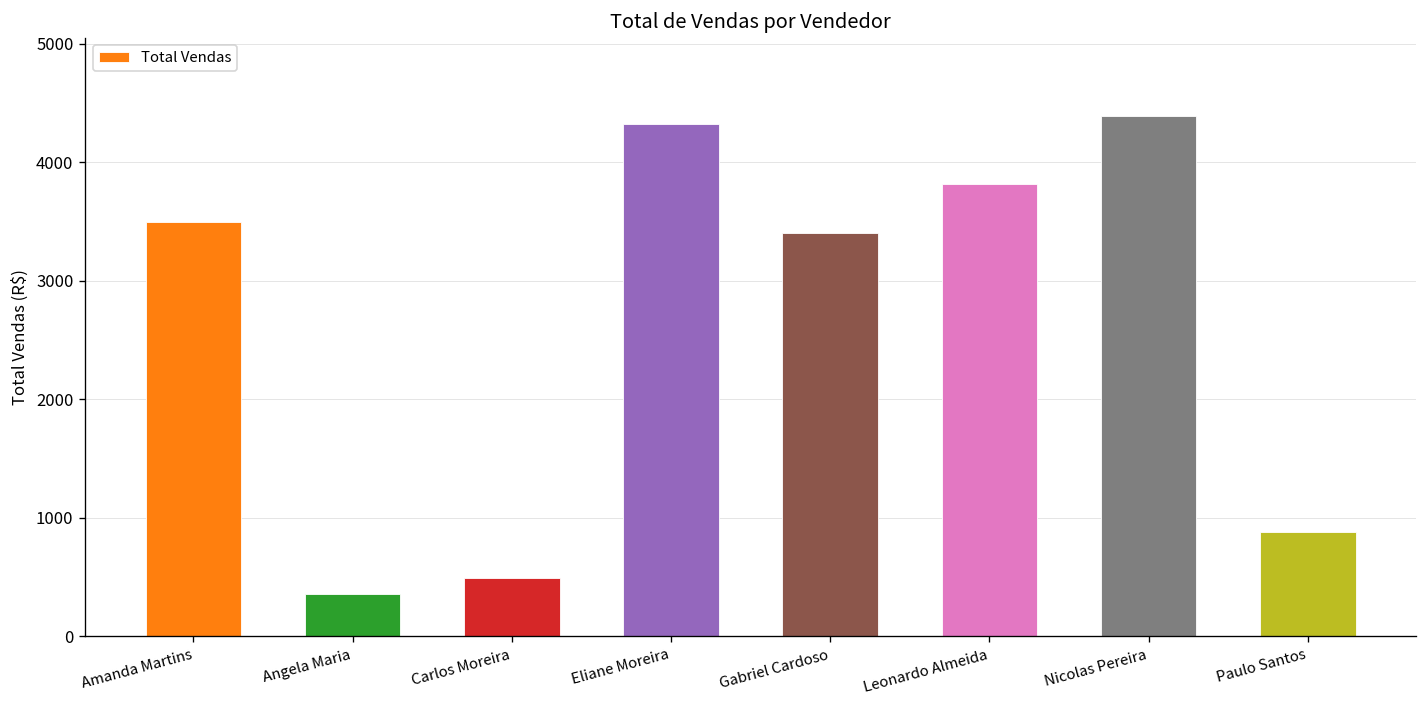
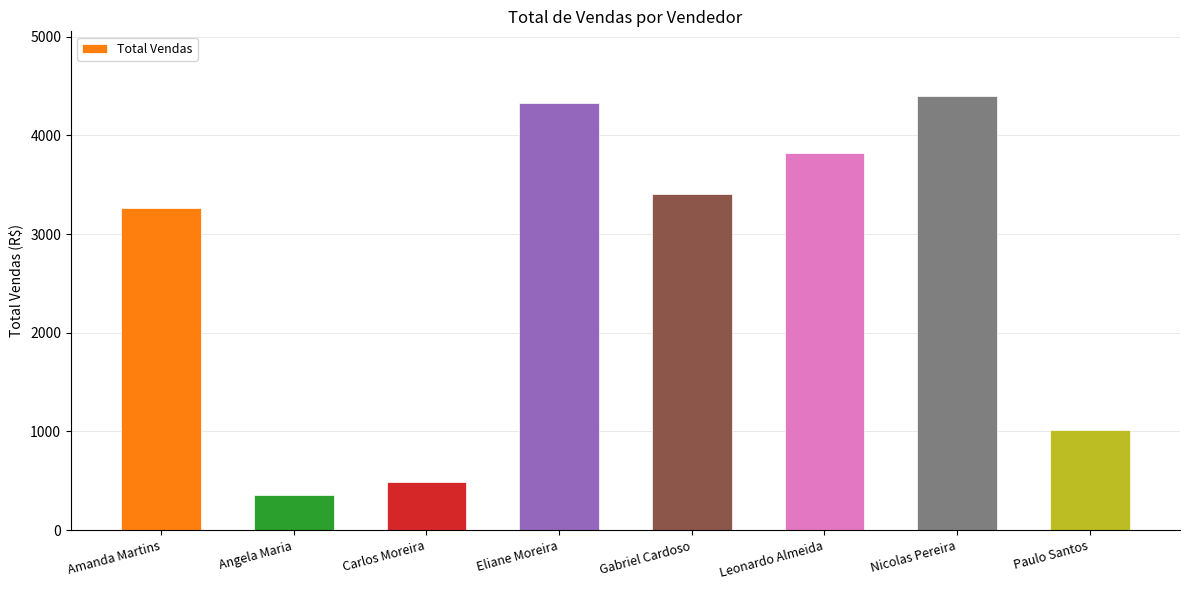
  {
-   "Amanda Martins": 3500,
+   "Amanda Martins": 3300,
    "Angela Maria": 400,
    "Carlos Moreira": 500,
    "Eliane Moreira": 4300,
    "Gabriel Cardoso": 3400,
    "Leonardo Almeida": 3800,
    "Nicolas Pereira": 4400,
-   "Paulo Santos": 900
+   "Paulo Santos": 1000
  }
